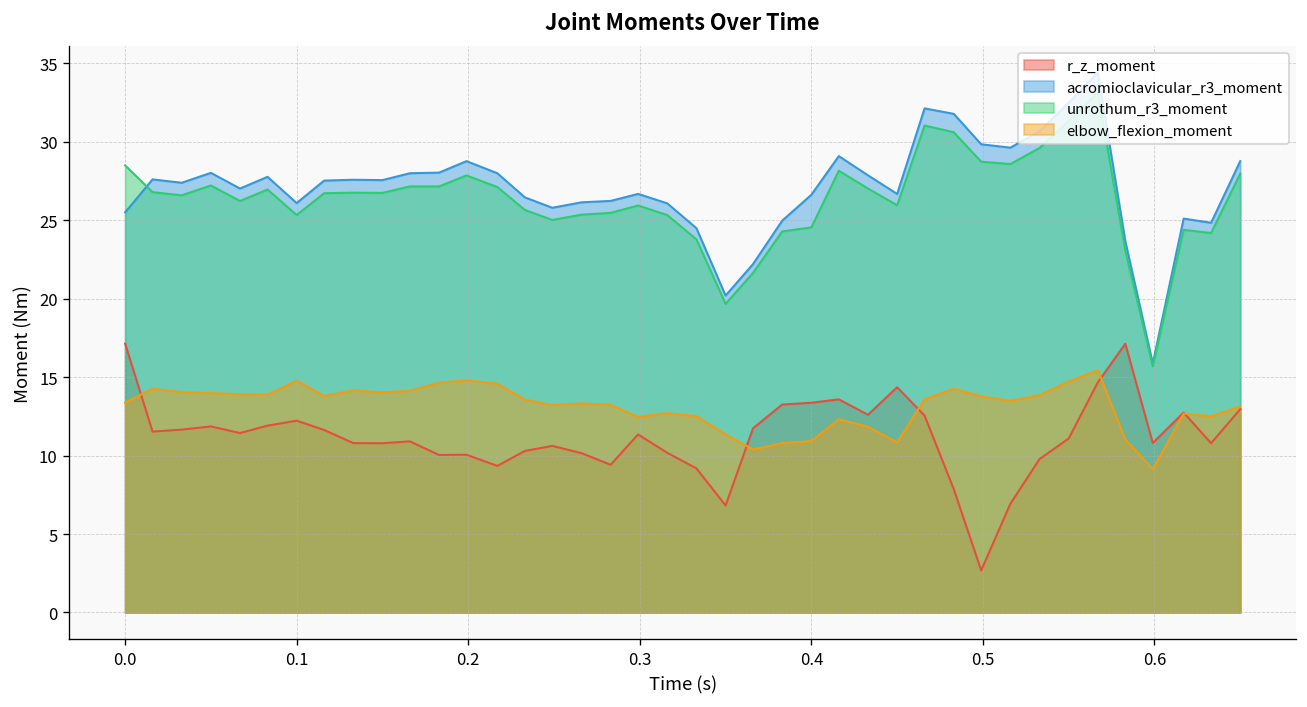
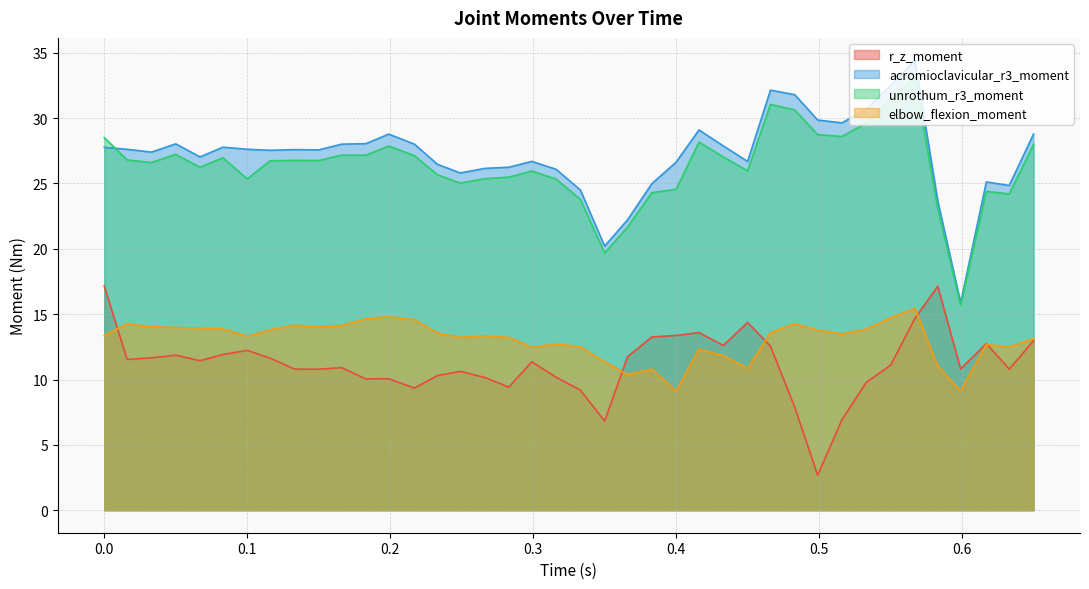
  {
    "r_z_moment": {
      "0.0": 17.1,
      "0.1": 12.2,
      "0.4": 13.4
    },
    "acromioclavicular_r3_moment": {
-     "0.0": 25.5,
-     "0.1": 26.1,
+     "0.0": 27.8,
+     "0.1": 27.6,
      "0.4": 26.6
    },
    "unrothum_r3_moment": {
      "0.0": 28.5,
      "0.1": 25.3,
      "0.4": 24.6
    },
    "elbow_flexion_moment": {
      "0.0": 13.4,
-     "0.1": 14.8,
-     "0.4": 10.9
+     "0.1": 13.3,
+     "0.4": 9.1
    }
  }
